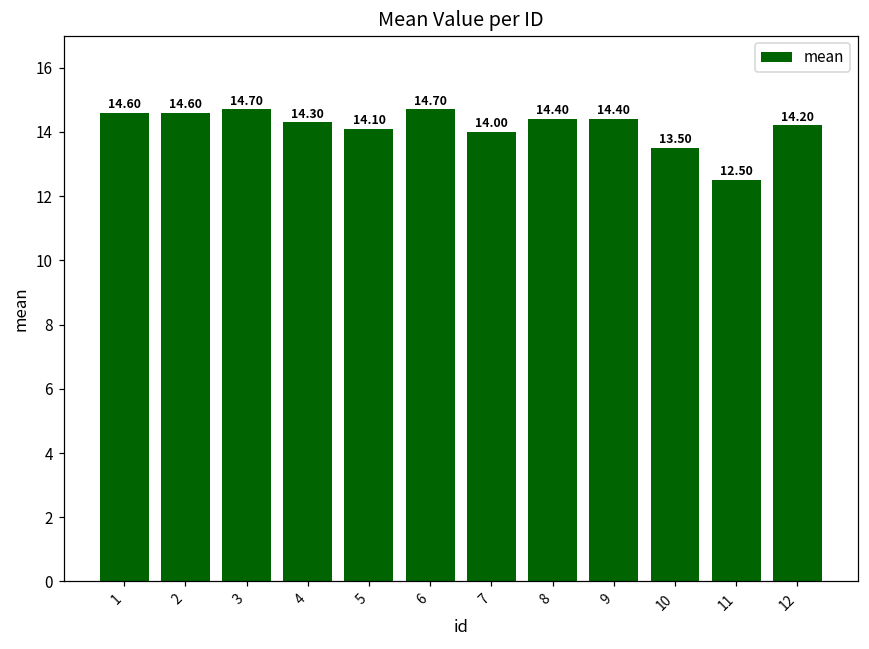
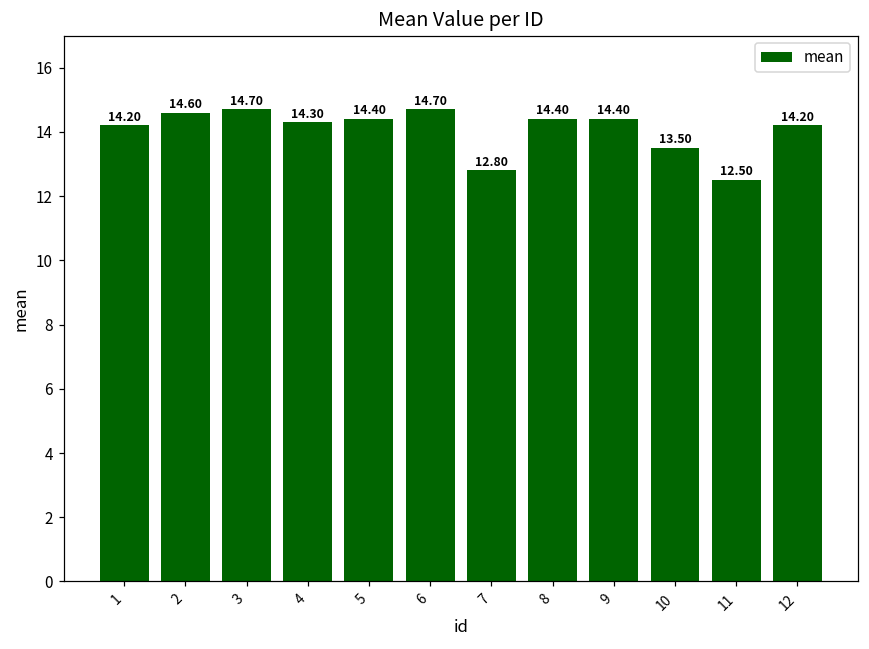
  {
-   "1": 14.60,
+   "1": 14.20,
    "2": 14.60,
    "3": 14.70,
    "4": 14.30,
-   "5": 14.10,
+   "5": 14.40,
    "6": 14.70,
-   "7": 14.00,
+   "7": 12.80,
    "8": 14.40,
    "9": 14.40,
    "10": 13.50,
    "11": 12.50,
    "12": 14.20
  }
